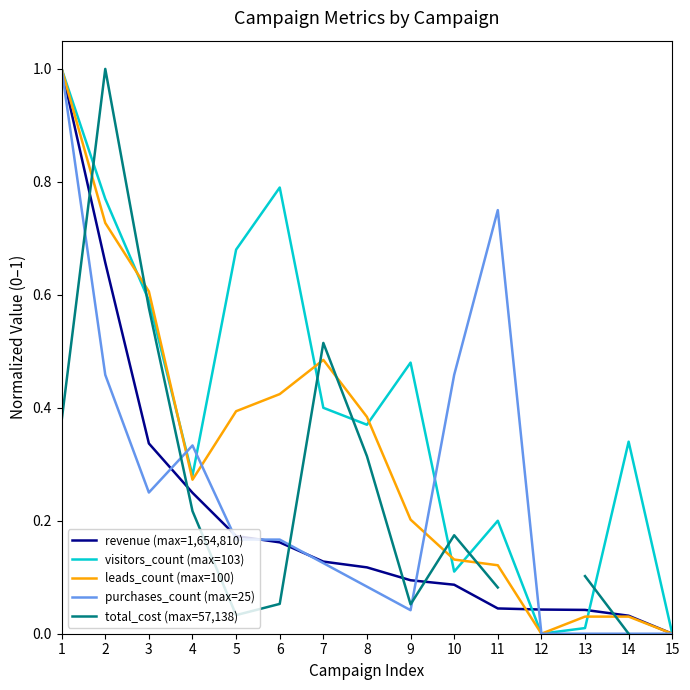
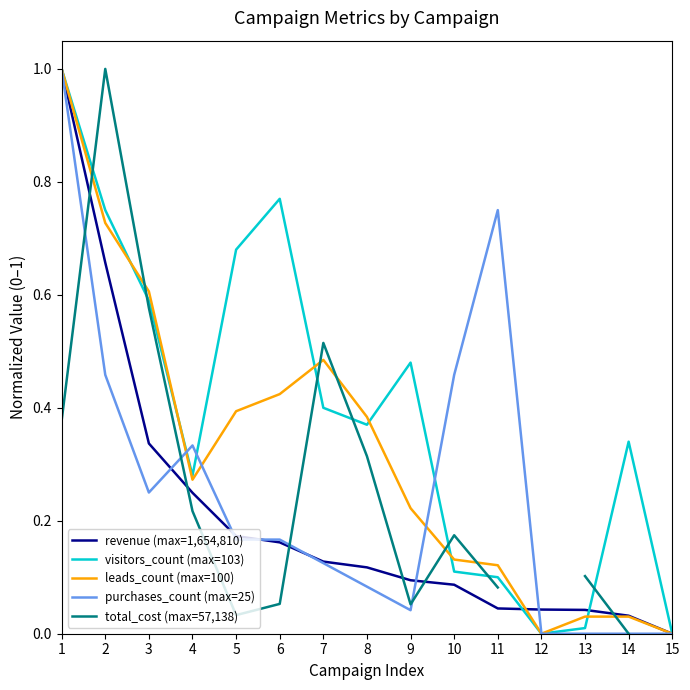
  {
    "revenue (max=1,654,810)": {
      "2": 0.66,
      "3": 0.34,
      "4": 0.25,
      "6": 0.16,
      "8": 0.12,
      "9": 0.09,
      "10": 0.09,
      "11": 0.04,
      "12": 0.04,
      "13": 0.04
    },
    "visitors_count (max=103)": {
-     "2": 0.77,
+     "2": 0.75,
      "3": 0.59,
      "4": 0.28,
      "5": 0.68,
-     "6": 0.79,
+     "6": 0.77,
      "7": 0.40,
      "8": 0.37,
      "9": 0.48,
      "10": 0.11,
-     "11": 0.20,
+     "11": 0.10,
      "13": 0.01,
      "14": 0.34
    },
    "leads_count (max=100)": {
      "2": 0.73,
      "3": 0.61,
      "4": 0.27,
      "5": 0.39,
      "6": 0.42,
      "7": 0.48,
      "8": 0.38,
-     "9": 0.20,
+     "9": 0.22,
      "10": 0.13,
      "11": 0.12,
      "13": 0.03
    },
    "purchases_count (max=25)": {
      "2": 0.46,
      "3": 0.25,
      "4": 0.33,
      "6": 0.17,
      "8": 0.08,
      "9": 0.04,
      "10": 0.46,
      "11": 0.75,
      "13": 0.00
    },
    "total_cost (max=57,138)": {
      "1": 0.38,
      "2": 1.00,
      "3": 0.58,
      "4": 0.22,
      "6": 0.05,
      "7": 0.51,
      "8": 0.31,
      "9": 0.05,
      "10": 0.17,
      "11": 0.08,
      "13": 0.10
    }
  }
